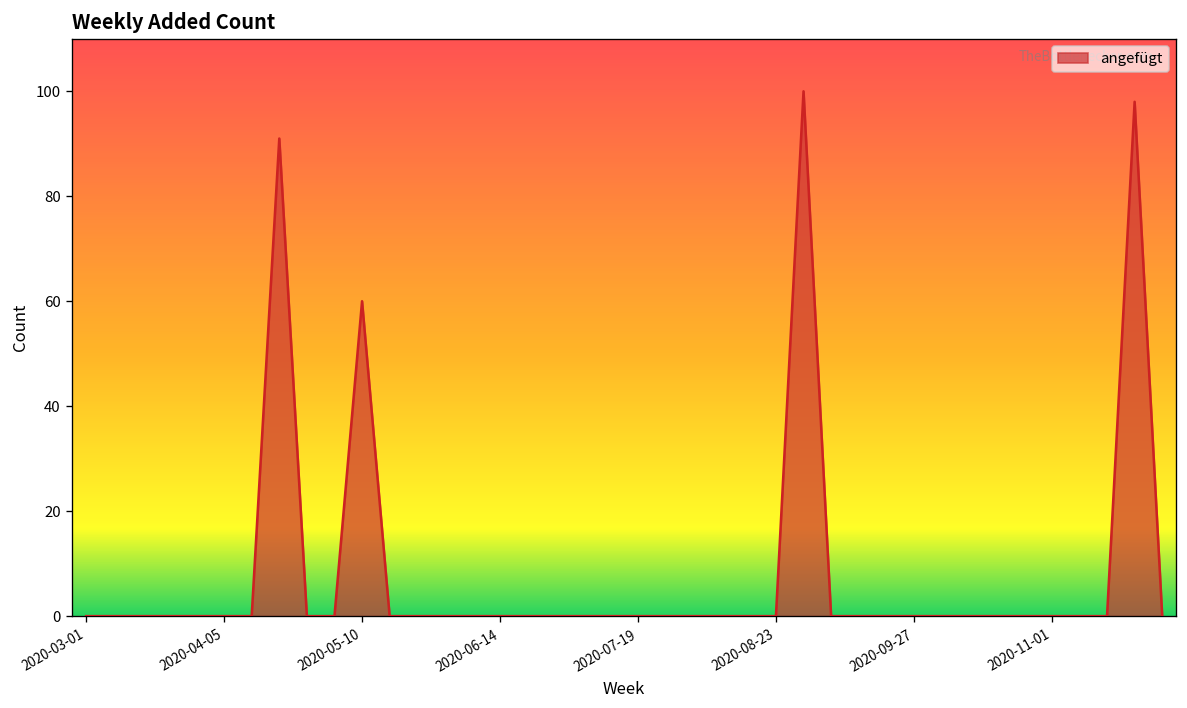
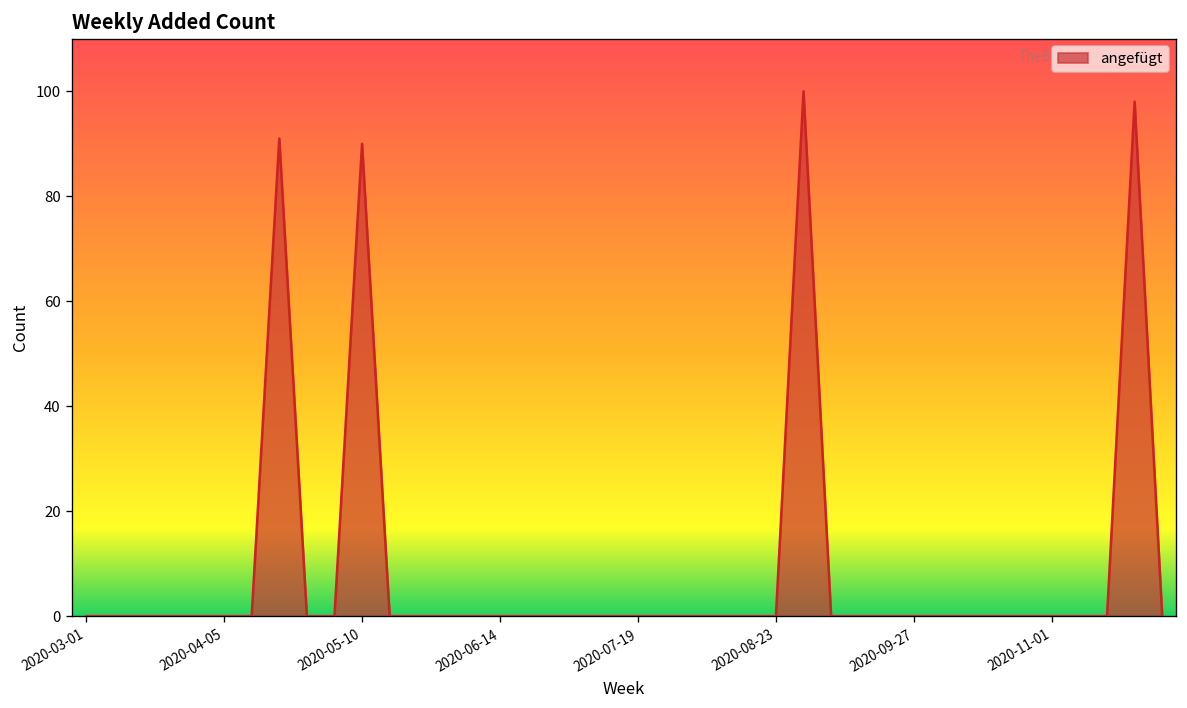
  {
    "2020-03-01": 0,
    "2020-04-05": 0,
-   "2020-05-10": 60,
+   "2020-05-10": 90,
    "2020-06-14": 0,
    "2020-07-19": 0,
    "2020-08-23": 0,
    "2020-09-27": 0,
    "2020-11-01": 0
  }
